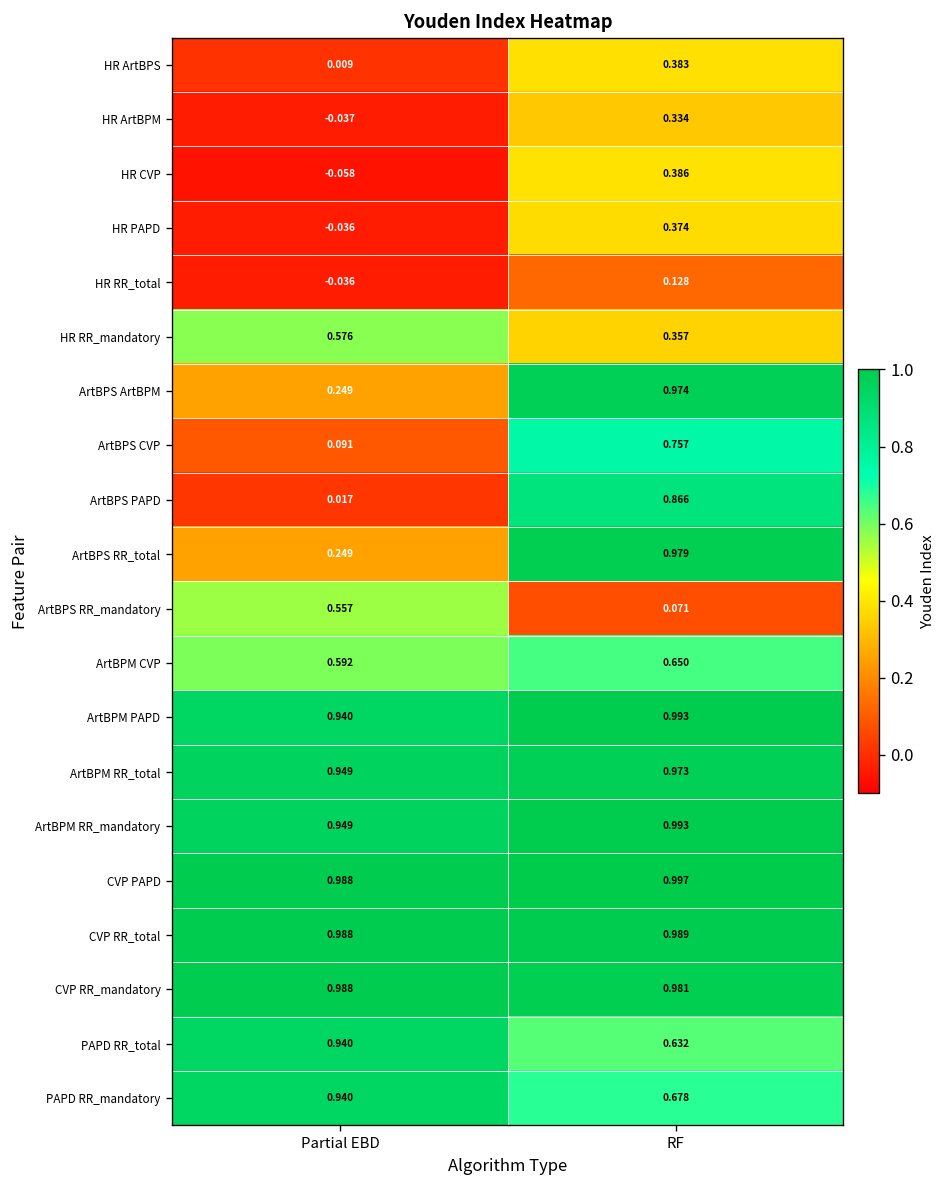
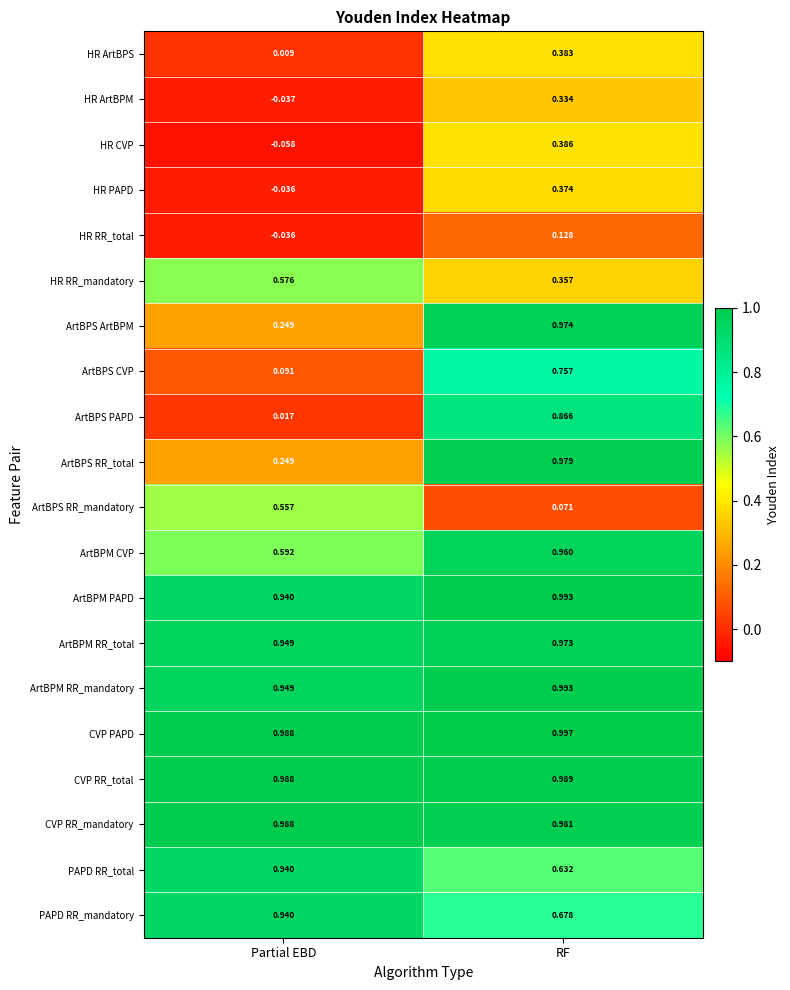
  {
    "HR ArtBPS": {
      "Partial EBD": 0.009,
      "RF": 0.383
    },
    "HR ArtBPM": {
      "Partial EBD": -0.037,
      "RF": 0.334
    },
    "HR CVP": {
      "Partial EBD": -0.058,
      "RF": 0.386
    },
    "HR PAPD": {
      "Partial EBD": -0.036,
      "RF": 0.374
    },
    "HR RR_total": {
      "Partial EBD": -0.036,
      "RF": 0.128
    },
    "HR RR_mandatory": {
      "Partial EBD": 0.576,
      "RF": 0.357
    },
    "ArtBPS ArtBPM": {
      "Partial EBD": 0.249,
      "RF": 0.974
    },
    "ArtBPS CVP": {
      "Partial EBD": 0.091,
      "RF": 0.757
    },
    "ArtBPS PAPD": {
      "Partial EBD": 0.017,
      "RF": 0.866
    },
    "ArtBPS RR_total": {
      "Partial EBD": 0.249,
      "RF": 0.979
    },
    "ArtBPS RR_mandatory": {
      "Partial EBD": 0.557,
      "RF": 0.071
    },
    "ArtBPM CVP": {
      "Partial EBD": 0.592,
-     "RF": 0.650
+     "RF": 0.960
    },
    "ArtBPM PAPD": {
      "Partial EBD": 0.940,
      "RF": 0.993
    },
    "ArtBPM RR_total": {
      "Partial EBD": 0.949,
      "RF": 0.973
    },
    "ArtBPM RR_mandatory": {
      "Partial EBD": 0.949,
      "RF": 0.993
    },
    "CVP PAPD": {
      "Partial EBD": 0.988,
      "RF": 0.997
    },
    "CVP RR_total": {
      "Partial EBD": 0.988,
      "RF": 0.989
    },
    "CVP RR_mandatory": {
      "Partial EBD": 0.988,
      "RF": 0.981
    },
    "PAPD RR_total": {
      "Partial EBD": 0.940,
      "RF": 0.632
    },
    "PAPD RR_mandatory": {
      "Partial EBD": 0.940,
      "RF": 0.678
    }
  }
